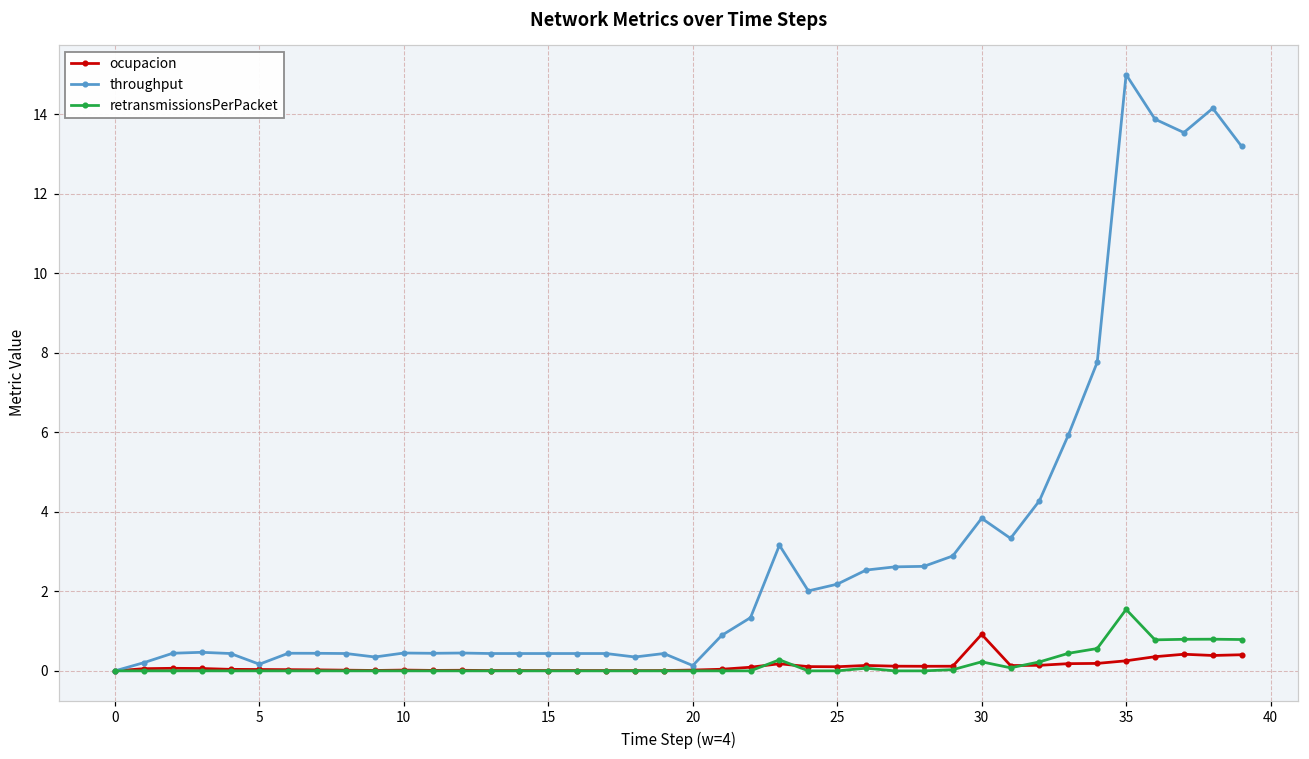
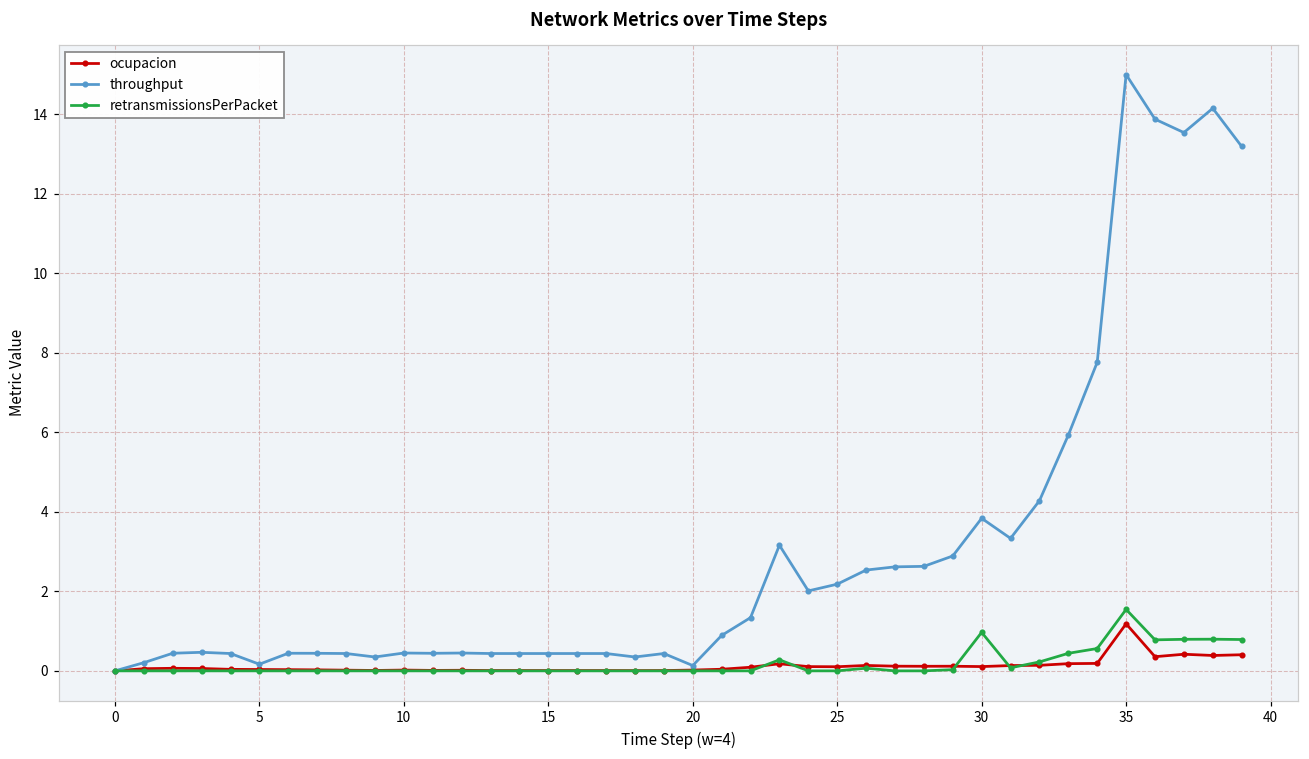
  {
    "ocupacion": {
      "25": 0.1,
-     "30": 0.9,
-     "35": 0.3
+     "30": 0.1,
+     "35": 1.2
    },
    "throughput": {
      "5": 0.2,
      "10": 0.4,
      "15": 0.4,
      "20": 0.1,
      "25": 2.2,
      "30": 3.8,
      "35": 15.0
    },
    "retransmissionsPerPacket": {
      "25": 0.0,
-     "30": 0.2,
+     "30": 1.0,
      "35": 1.5
    }
  }
